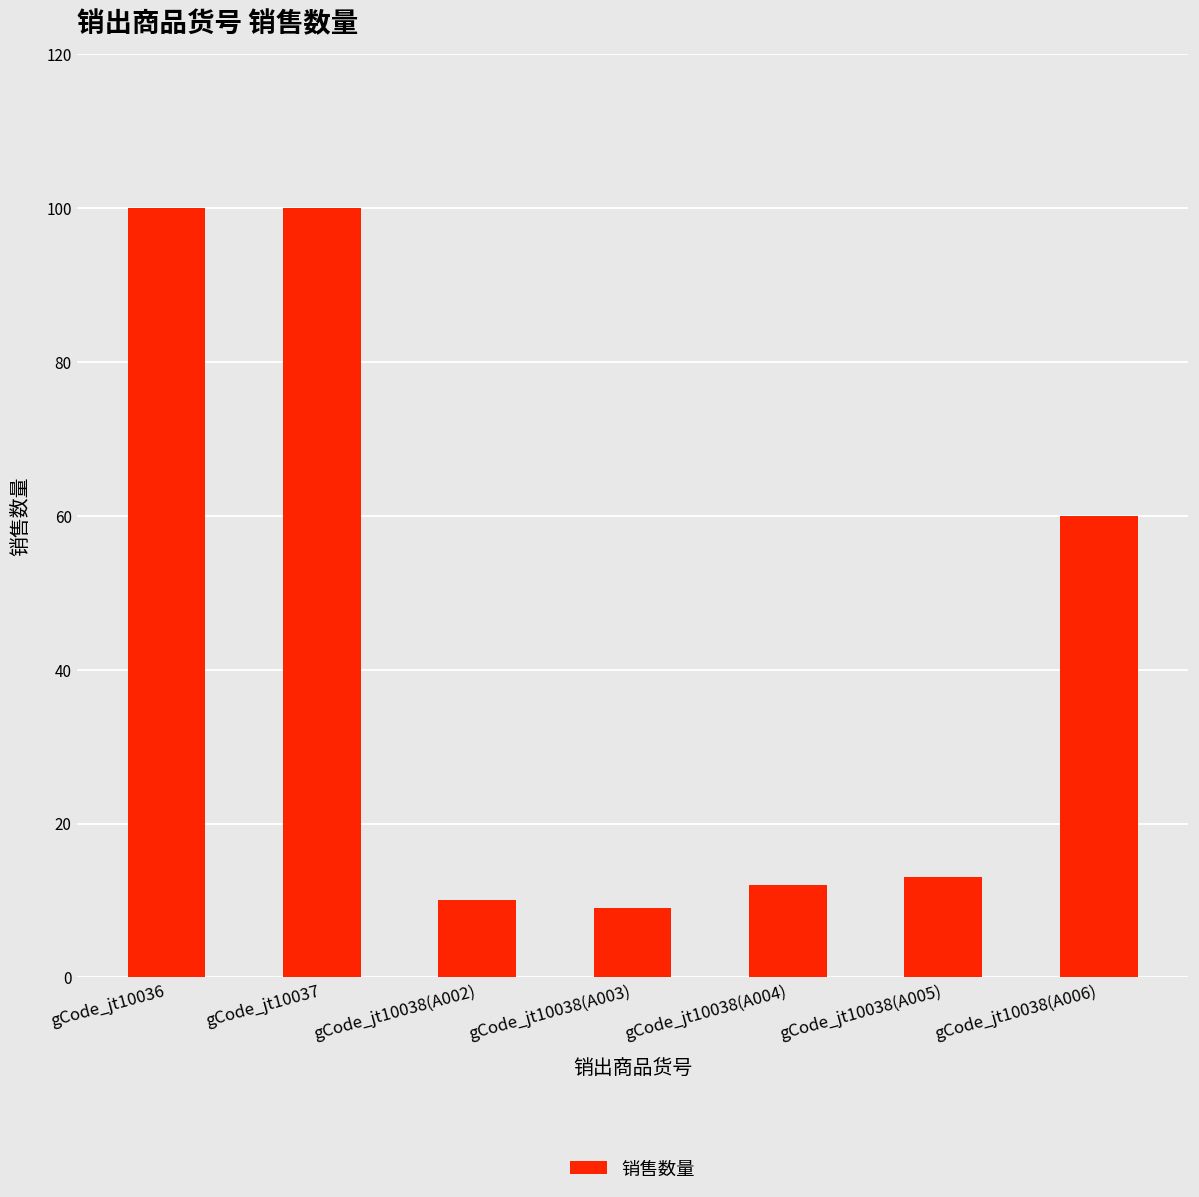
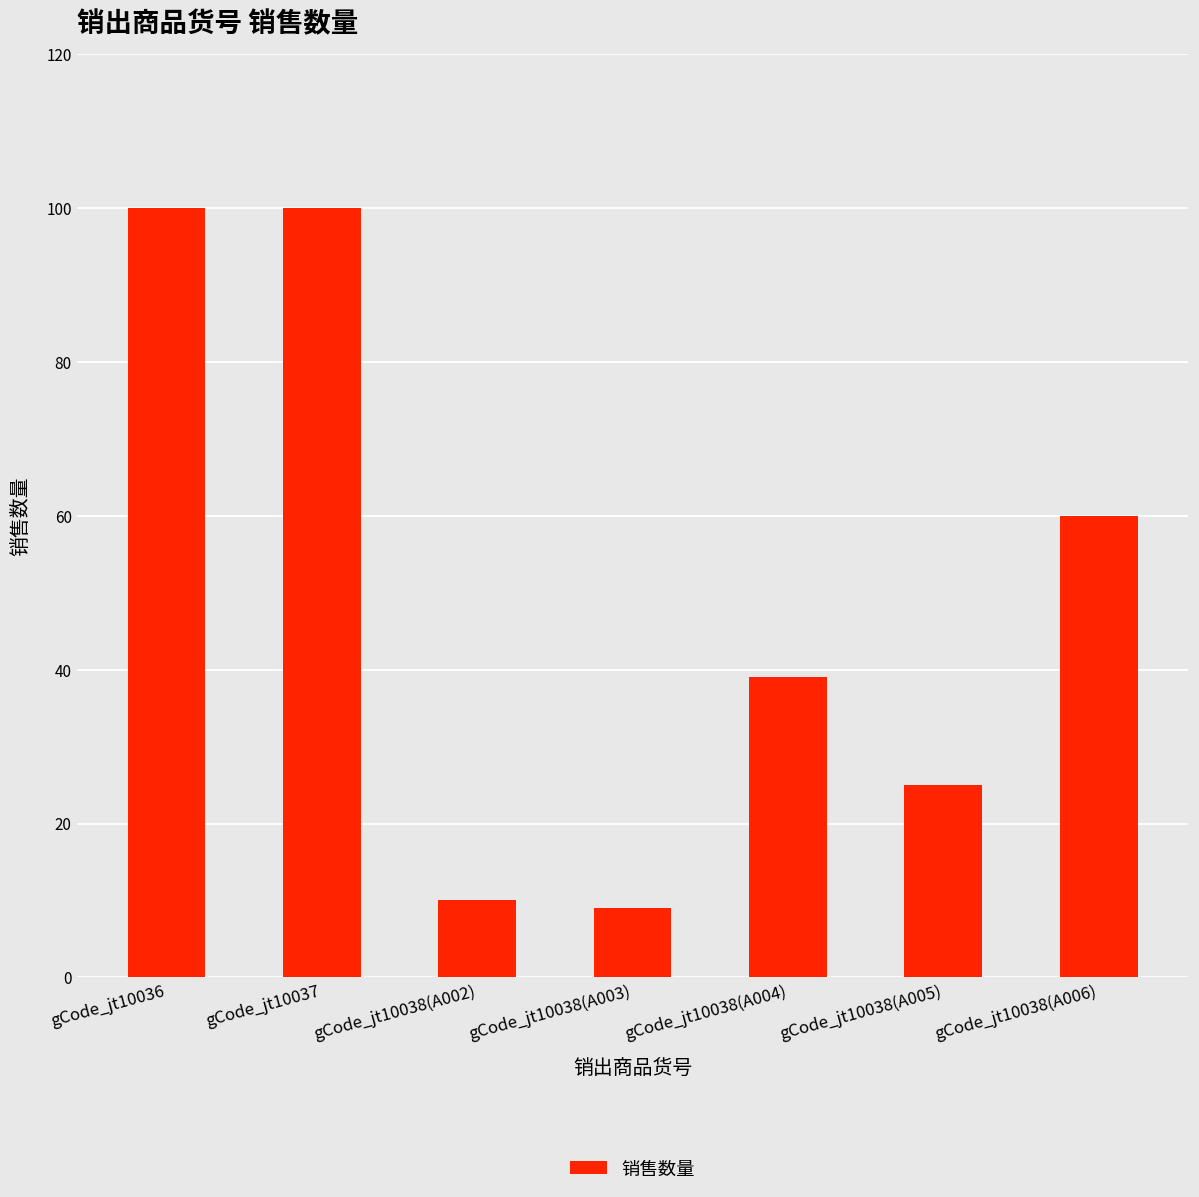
  {
    "gCode_jt10036": 100,
    "gCode_jt10037": 100,
    "gCode_jt10038(A002)": 10,
    "gCode_jt10038(A003)": 9,
-   "gCode_jt10038(A004)": 12,
-   "gCode_jt10038(A005)": 13,
+   "gCode_jt10038(A004)": 39,
+   "gCode_jt10038(A005)": 25,
    "gCode_jt10038(A006)": 60
  }
